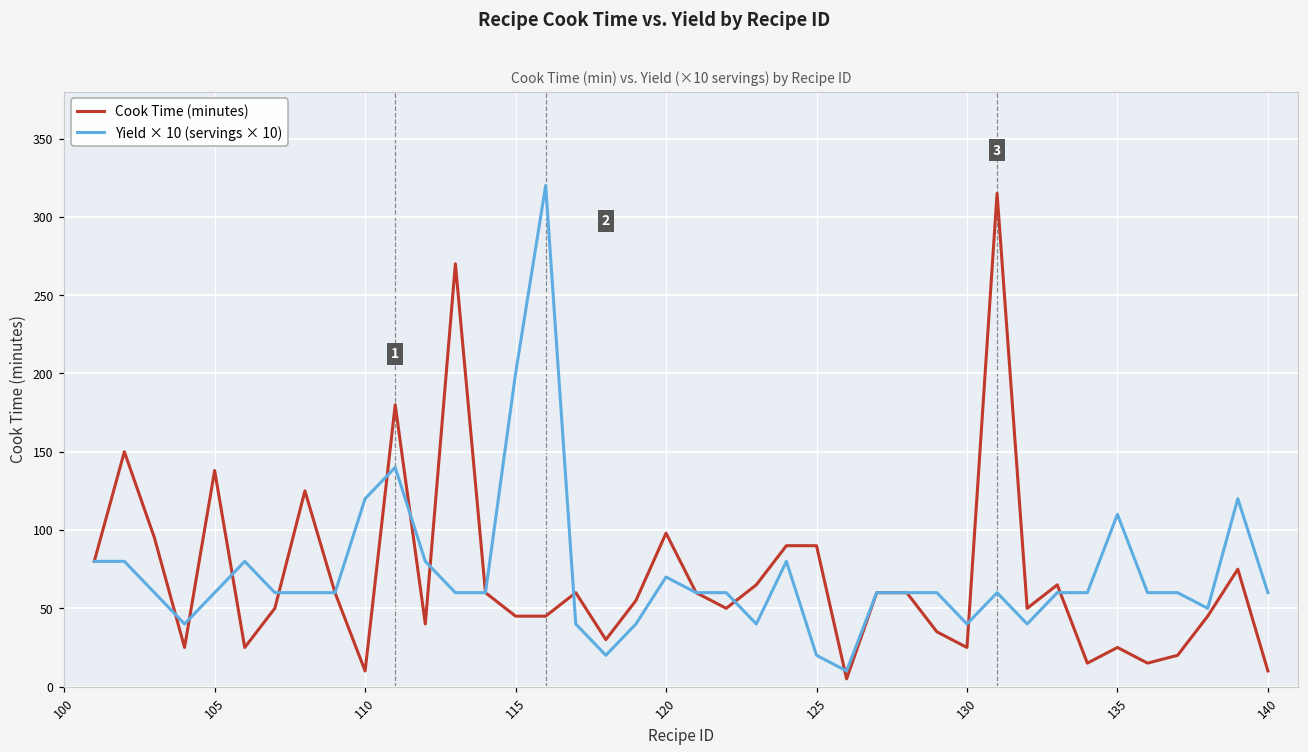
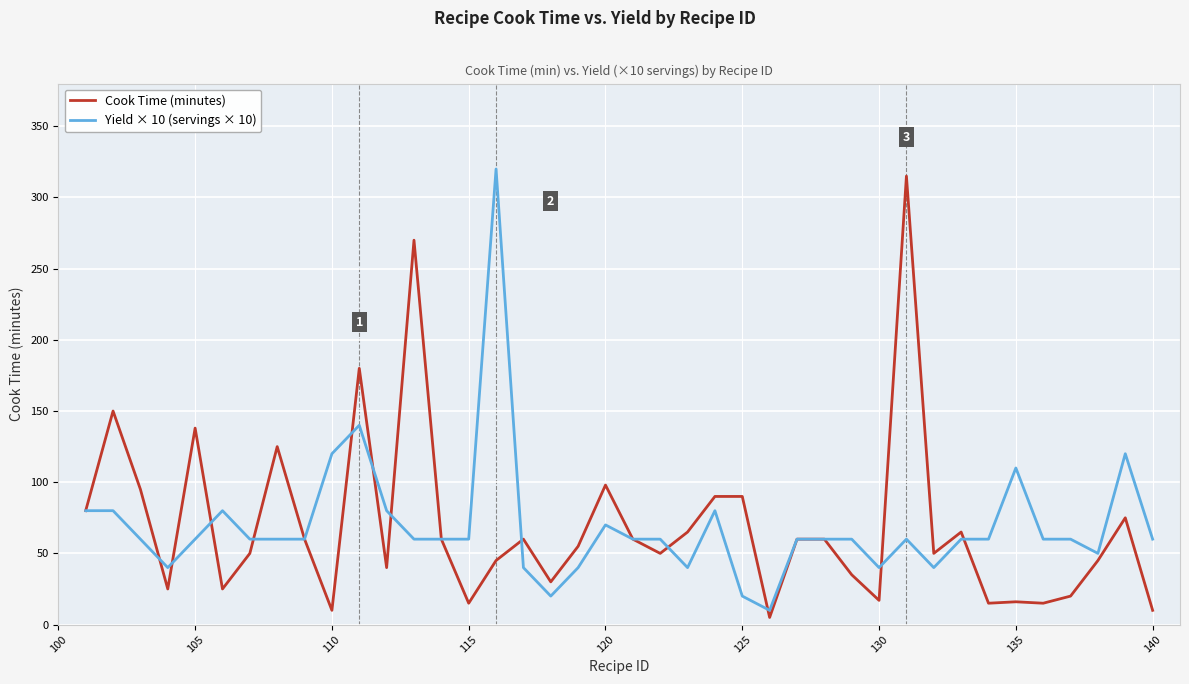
  {
    "Cook Time (minutes)": {
      "105": 138,
      "110": 10,
-     "115": 45,
+     "115": 15,
      "120": 98,
      "125": 90,
-     "130": 25,
-     "135": 25,
+     "130": 17,
+     "135": 16,
      "140": 10
    },
    "Yield × 10 (servings × 10)": {
      "105": 60,
      "110": 120,
-     "115": 200,
+     "115": 60,
      "120": 70,
      "125": 20,
      "130": 40,
      "135": 110,
      "140": 60
    }
  }
